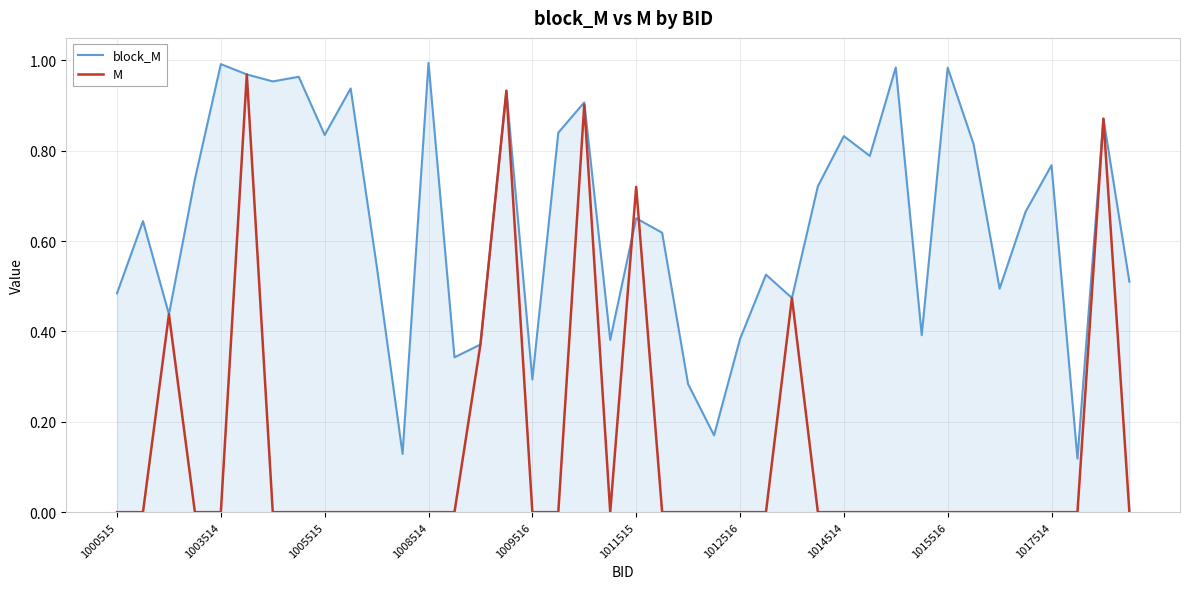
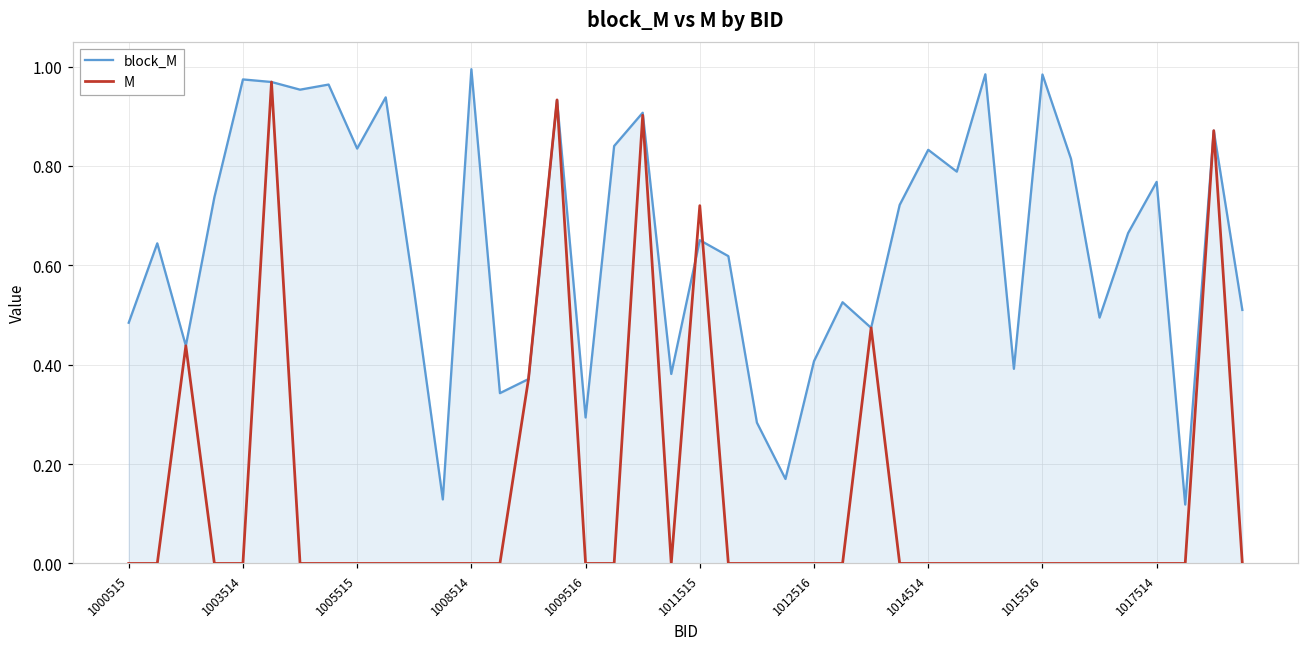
  {
    "block_M": {
      "1000515": 0.48,
-     "1003514": 0.99,
+     "1003514": 0.97,
      "1005515": 0.84,
      "1008514": 0.99,
      "1009516": 0.29,
      "1011515": 0.65,
-     "1012516": 0.38,
+     "1012516": 0.41,
      "1014514": 0.83,
      "1015516": 0.98,
      "1017514": 0.77
    },
    "M": {
      "1000515": 0.00,
      "1003514": 0.00,
      "1005515": 0.00,
      "1008514": 0.00,
      "1009516": 0.00,
      "1011515": 0.72,
      "1012516": 0.00,
      "1014514": 0.00,
      "1015516": 0.00,
      "1017514": 0.00
    }
  }
